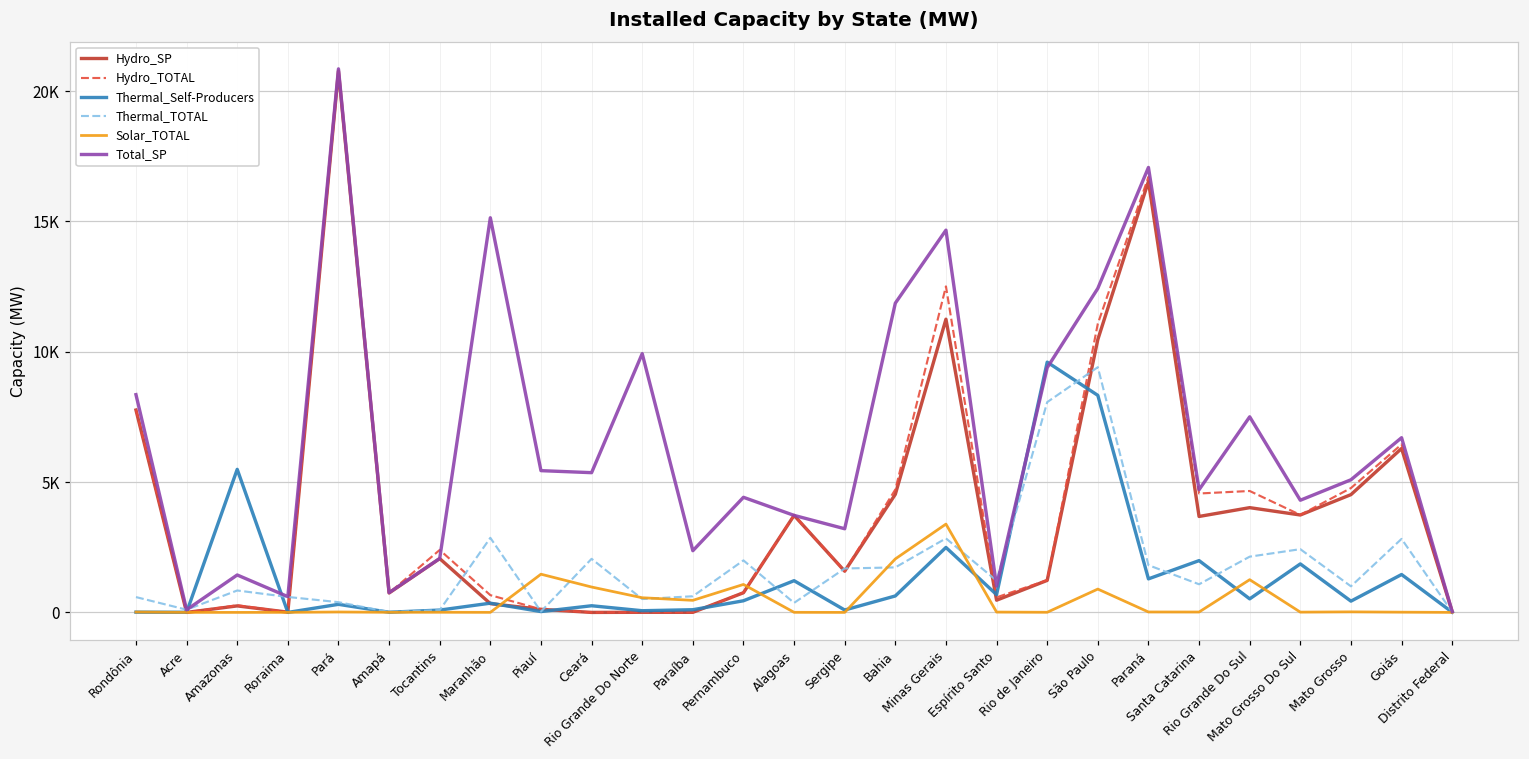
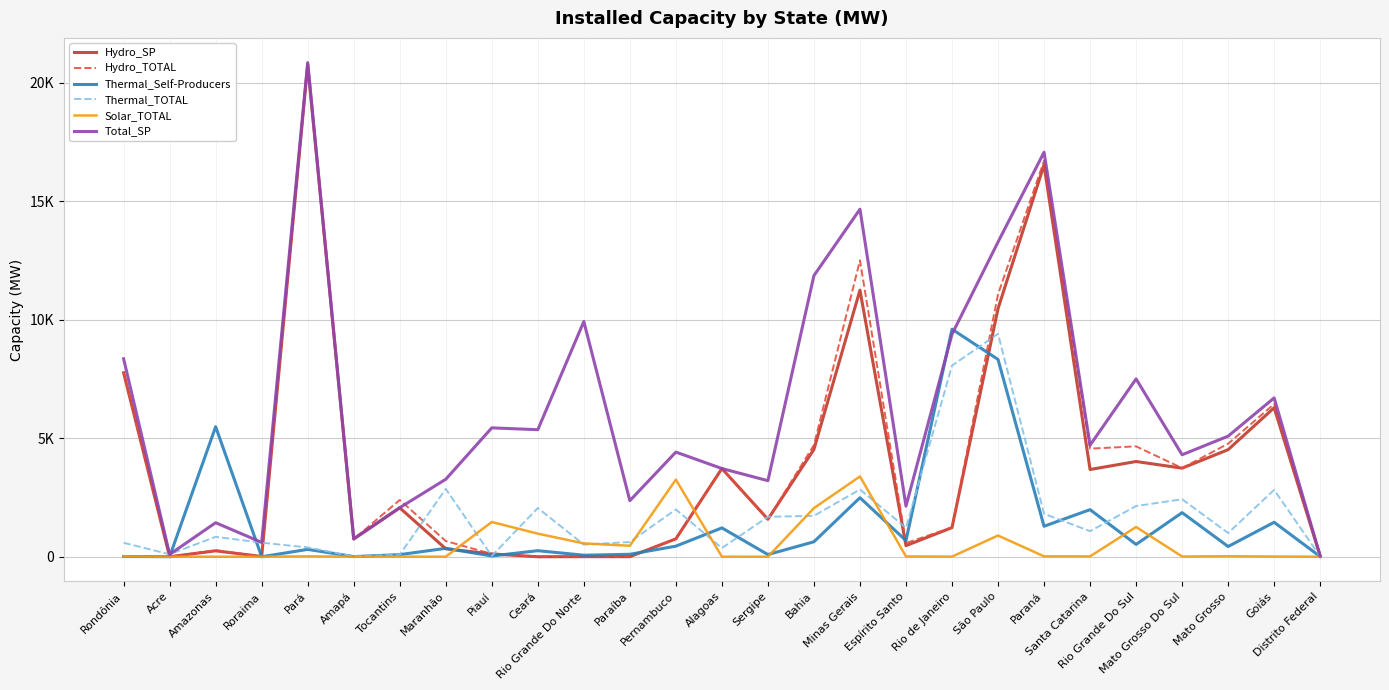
  {
    "Thermal_Self-Producers": {
      "Amazonas": 5500,
      "Ceará": 300,
      "Pernambuco": 400,
      "Alagoas": 1200,
      "Bahia": 600,
      "Minas Gerais": 2500,
      "Rio de Janeiro": 9600,
      "São Paulo": 8300,
      "Paraná": 1300,
      "Santa Catarina": 2000,
      "Rio Grande Do Sul": 500,
      "Mato Grosso Do Sul": 1900,
      "Mato Grosso": 400,
      "Goiás": 1500
    },
    "Thermal_TOTAL": {
      "Rondônia": 600,
      "Amazonas": 800,
      "Maranhão": 2900,
      "Ceará": 2100,
      "Paraíba": 600,
      "Pernambuco": 2000,
      "Alagoas": 400,
      "Bahia": 1700,
      "Minas Gerais": 2800,
      "Espírito Santo": 1200,
      "Rio de Janeiro": 8100,
      "São Paulo": 9400,
      "Paraná": 1800,
      "Santa Catarina": 1100,
      "Rio Grande Do Sul": 2100,
      "Mato Grosso Do Sul": 2400,
      "Mato Grosso": 1000,
      "Goiás": 2800
    },
    "Solar_TOTAL": {
      "Amazonas": 0,
      "Pará": 0,
      "Maranhão": 0,
      "Piauí": 1500,
      "Ceará": 1000,
      "Paraíba": 500,
-     "Pernambuco": 1100,
+     "Pernambuco": 3300,
      "Alagoas": 0,
      "Bahia": 2100,
      "Minas Gerais": 3400,
      "Espírito Santo": 0,
      "Rio de Janeiro": 0,
      "São Paulo": 900,
      "Paraná": 0,
      "Santa Catarina": 0,
      "Rio Grande Do Sul": 1300,
      "Mato Grosso Do Sul": 0,
      "Mato Grosso": 0,
      "Goiás": 0
    },
    "Total_SP": {
      "Rondônia": 8400,
      "Amazonas": 1400,
-     "Maranhão": 15100,
+     "Maranhão": 3300,
      "Piauí": 5400,
      "Ceará": 5400,
      "Rio Grande Do Norte": 9900,
      "Paraíba": 2400,
      "Pernambuco": 4400,
      "Sergipe": 3200,
      "Bahia": 11900,
      "Minas Gerais": 14700,
-     "Espírito Santo": 1000,
+     "Espírito Santo": 2100,
      "Rio de Janeiro": 9400,
-     "São Paulo": 12400,
+     "São Paulo": 13300,
      "Paraná": 17100,
      "Santa Catarina": 4700,
      "Rio Grande Do Sul": 7500,
      "Mato Grosso Do Sul": 4300,
      "Mato Grosso": 5100,
      "Goiás": 6700
    }
  }
